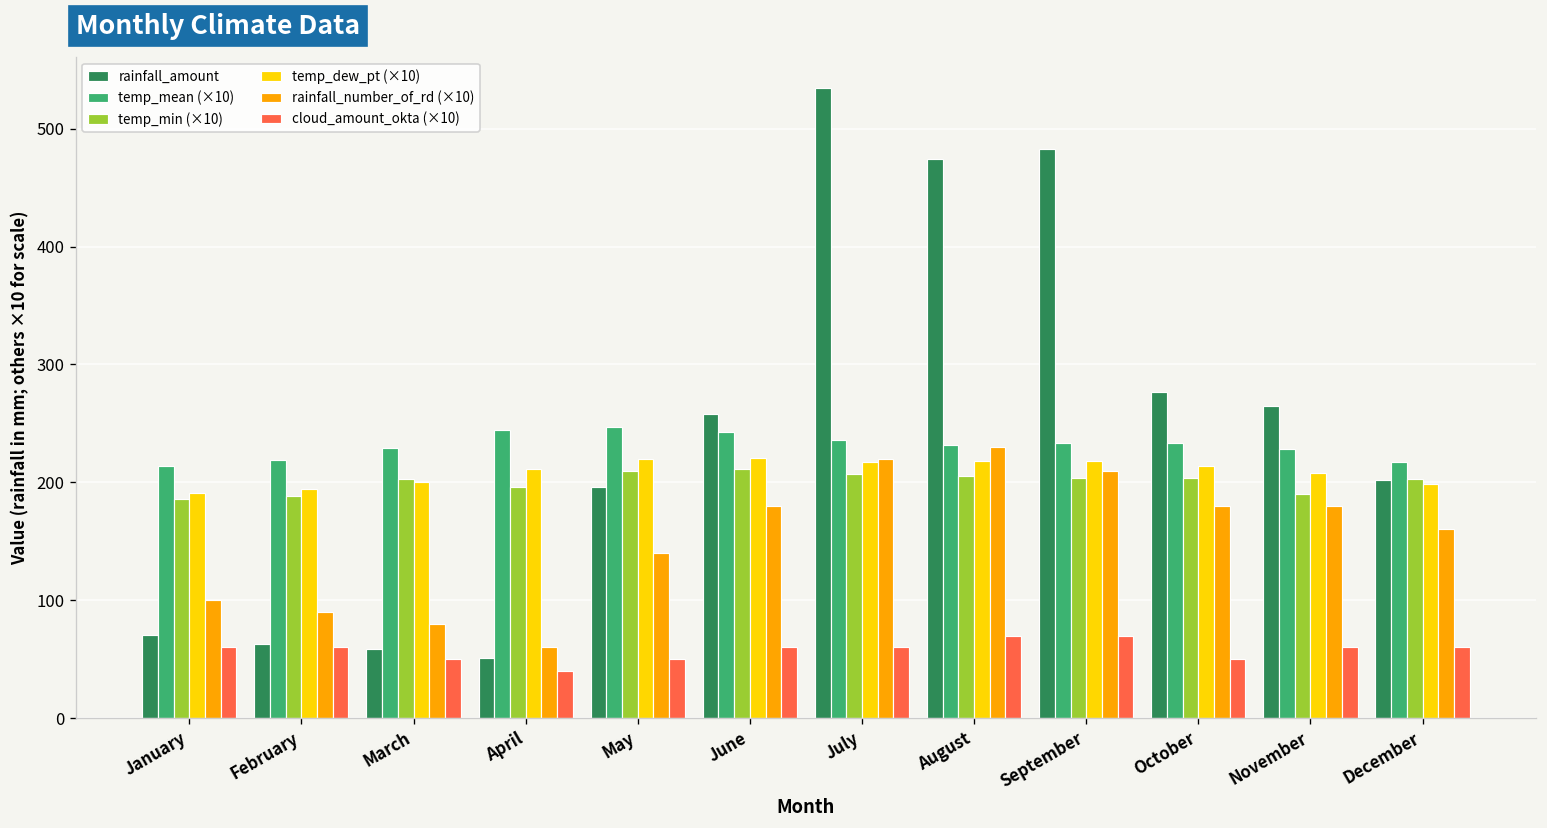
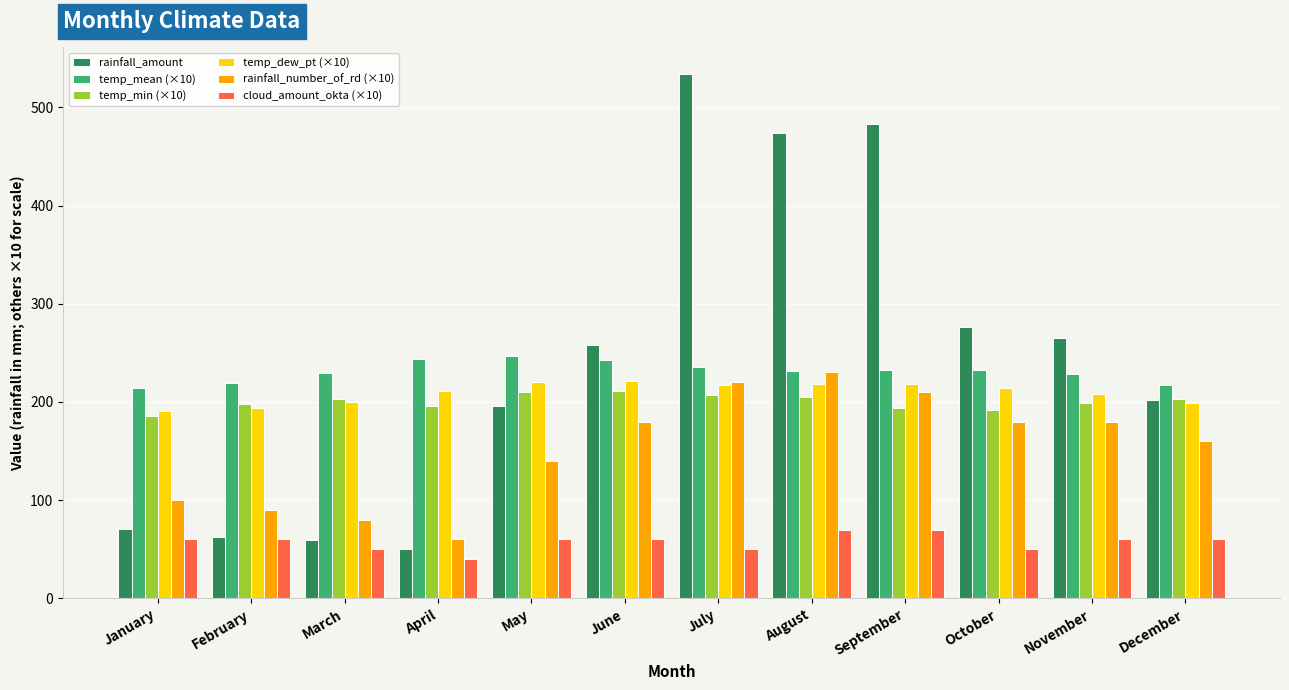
  {
    "temp_min (×10)": {
      "January": 190,
-     "February": 190,
+     "February": 200,
      "March": 200,
      "April": 200,
      "May": 210,
      "June": 210,
      "July": 210,
      "August": 210,
-     "September": 200,
-     "October": 200,
-     "November": 190,
+     "September": 190,
+     "October": 190,
+     "November": 200,
      "December": 200
    },
    "cloud_amount_okta (×10)": {
      "January": 60,
      "February": 60,
      "March": 50,
      "April": 40,
-     "May": 50,
+     "May": 60,
      "June": 60,
-     "July": 60,
+     "July": 50,
      "August": 70,
      "September": 70,
      "October": 50,
      "November": 60,
      "December": 60
    }
  }
